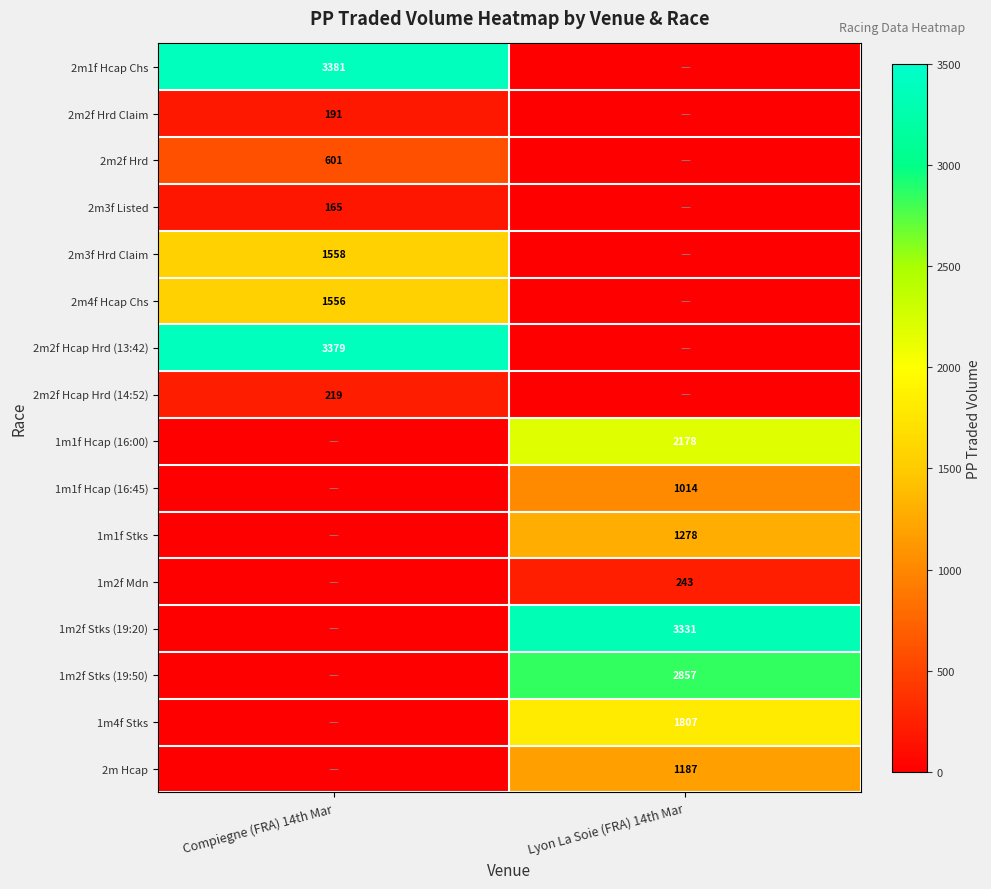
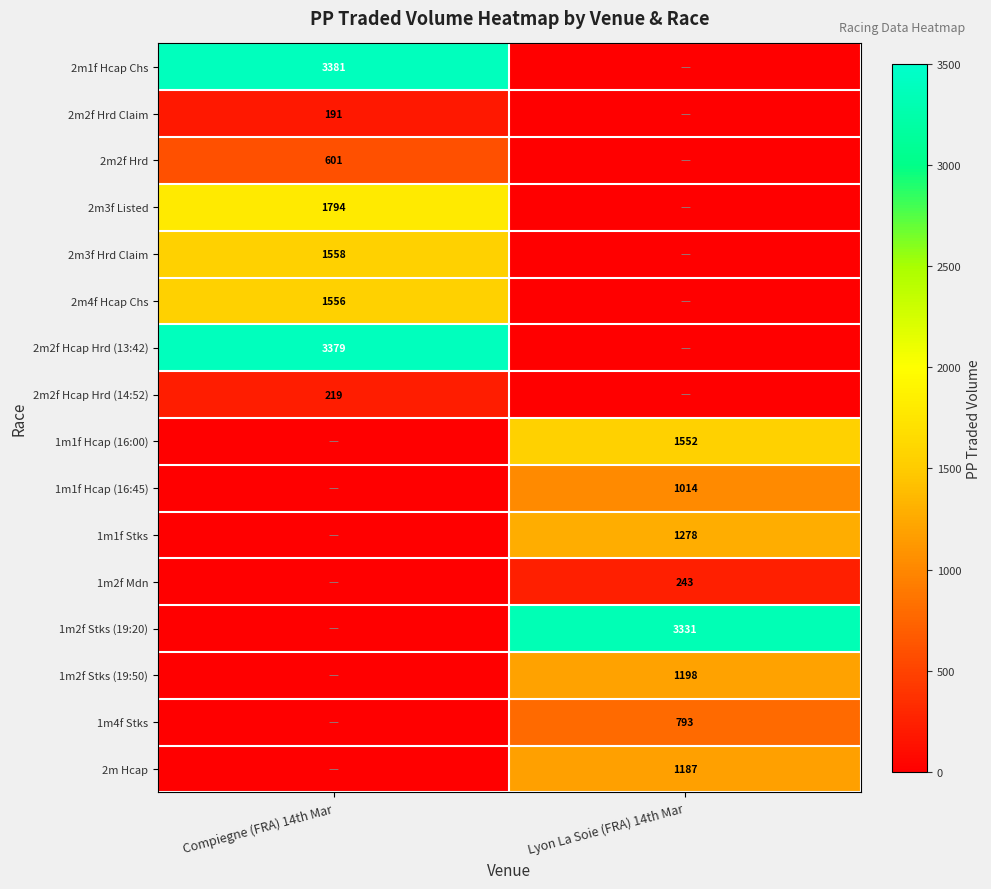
  {
    "2m1f Hcap Chs": {
      "Compiegne (FRA) 14th Mar": 3381
    },
    "2m2f Hrd Claim": {
      "Compiegne (FRA) 14th Mar": 191
    },
    "2m2f Hrd": {
      "Compiegne (FRA) 14th Mar": 601
    },
    "2m3f Listed": {
-     "Compiegne (FRA) 14th Mar": 165
+     "Compiegne (FRA) 14th Mar": 1794
    },
    "2m3f Hrd Claim": {
      "Compiegne (FRA) 14th Mar": 1558
    },
    "2m4f Hcap Chs": {
      "Compiegne (FRA) 14th Mar": 1556
    },
    "2m2f Hcap Hrd (13:42)": {
      "Compiegne (FRA) 14th Mar": 3379
    },
    "2m2f Hcap Hrd (14:52)": {
      "Compiegne (FRA) 14th Mar": 219
    },
    "1m1f Hcap (16:00)": {
-     "Lyon La Soie (FRA) 14th Mar": 2178
+     "Lyon La Soie (FRA) 14th Mar": 1552
    },
    "1m1f Hcap (16:45)": {
      "Lyon La Soie (FRA) 14th Mar": 1014
    },
    "1m1f Stks": {
      "Lyon La Soie (FRA) 14th Mar": 1278
    },
    "1m2f Mdn": {
      "Lyon La Soie (FRA) 14th Mar": 243
    },
    "1m2f Stks (19:20)": {
      "Lyon La Soie (FRA) 14th Mar": 3331
    },
    "1m2f Stks (19:50)": {
-     "Lyon La Soie (FRA) 14th Mar": 2857
+     "Lyon La Soie (FRA) 14th Mar": 1198
    },
    "1m4f Stks": {
-     "Lyon La Soie (FRA) 14th Mar": 1807
+     "Lyon La Soie (FRA) 14th Mar": 793
    },
    "2m Hcap": {
      "Lyon La Soie (FRA) 14th Mar": 1187
    }
  }
